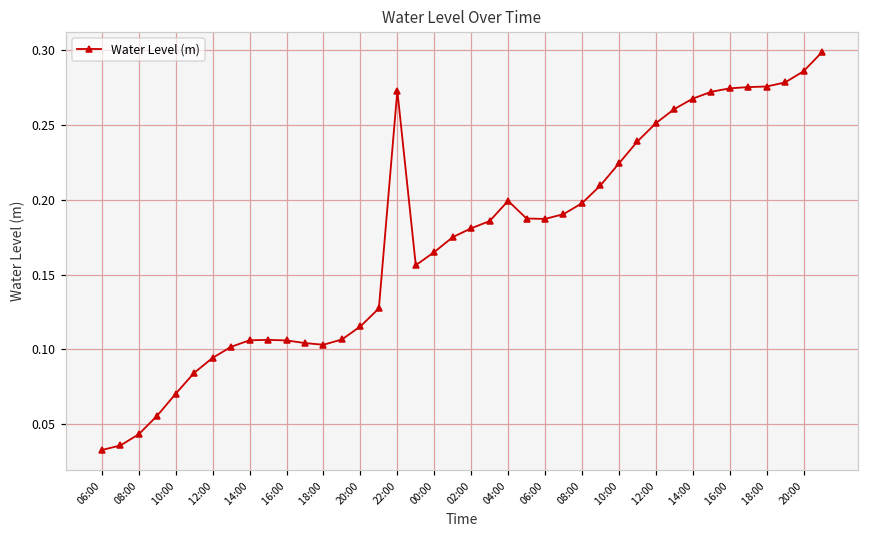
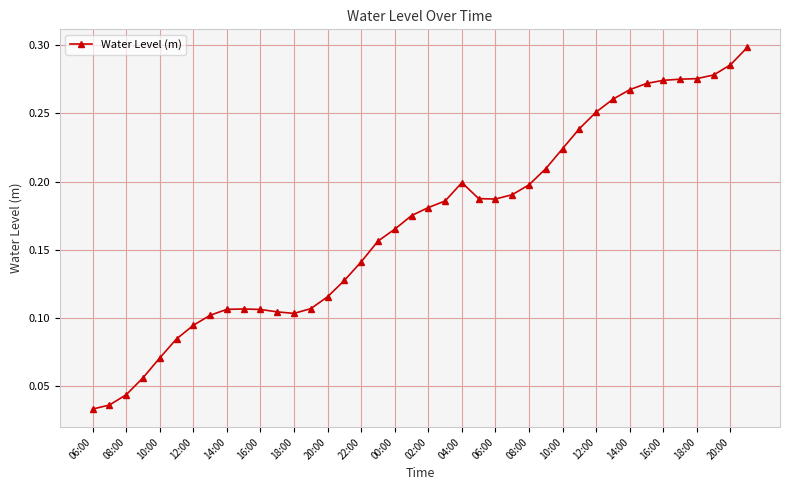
  {
-   "22:00": 0.273,
+   "22:00": 0.141,
    "00:00": 0.165,
    "02:00": 0.181,
    "04:00": 0.199
  }
